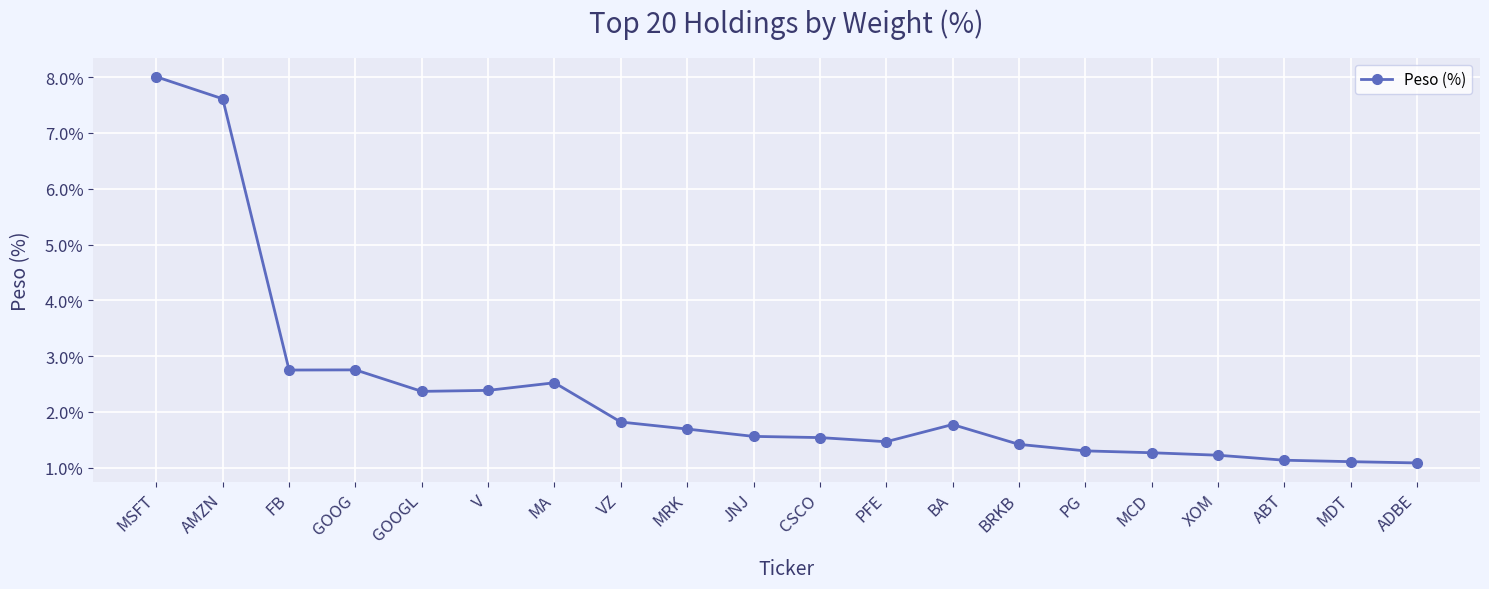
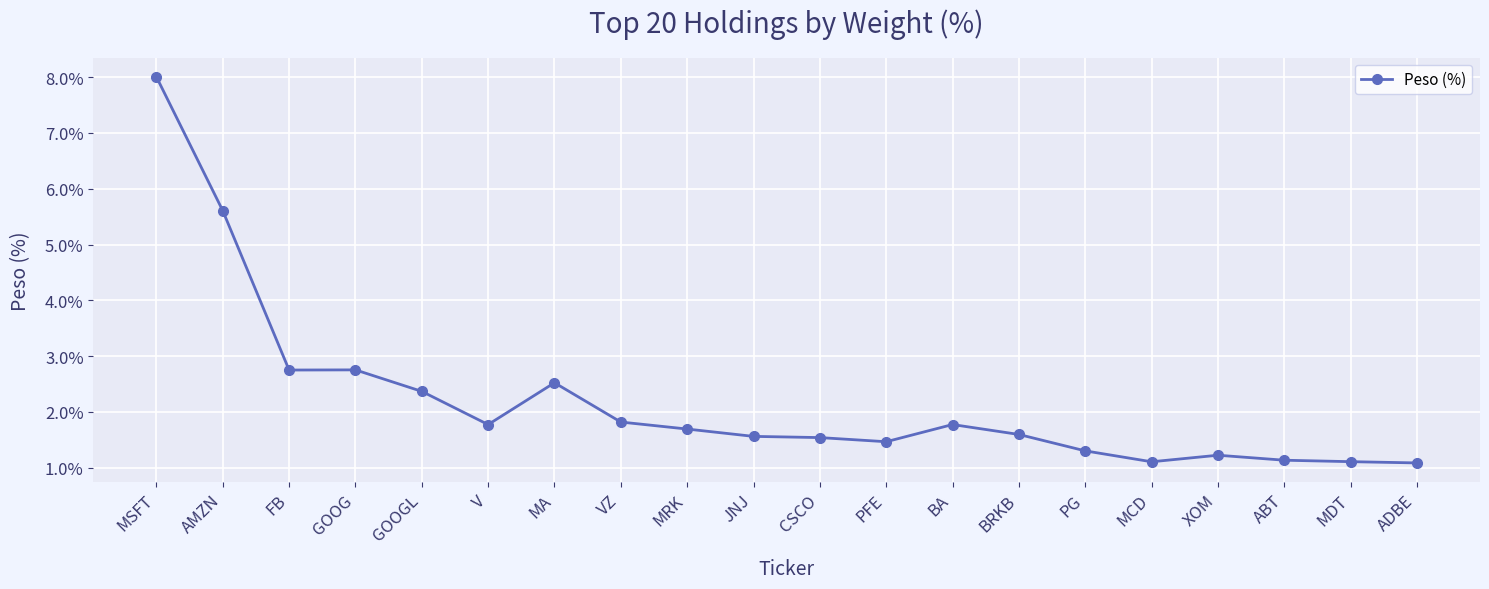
  {
    "MSFT": "8.0%",
-   "AMZN": "7.6%",
+   "AMZN": "5.6%",
    "FB": "2.8%",
    "GOOG": "2.8%",
    "GOOGL": "2.4%",
-   "V": "2.4%",
+   "V": "1.8%",
    "MA": "2.5%",
    "VZ": "1.8%",
    "MRK": "1.7%",
    "JNJ": "1.6%",
    "CSCO": "1.5%",
    "PFE": "1.5%",
    "BA": "1.8%",
-   "BRKB": "1.4%",
+   "BRKB": "1.6%",
    "PG": "1.3%",
-   "MCD": "1.3%",
+   "MCD": "1.1%",
    "XOM": "1.2%",
    "ABT": "1.1%",
    "MDT": "1.1%",
    "ADBE": "1.1%"
  }
